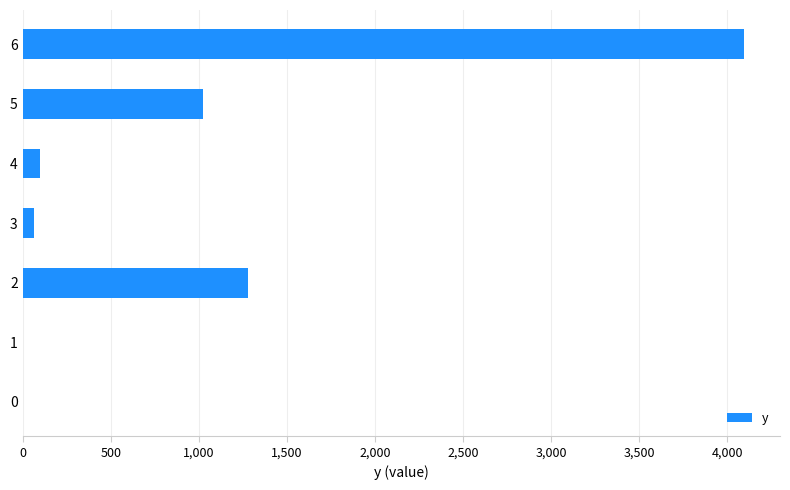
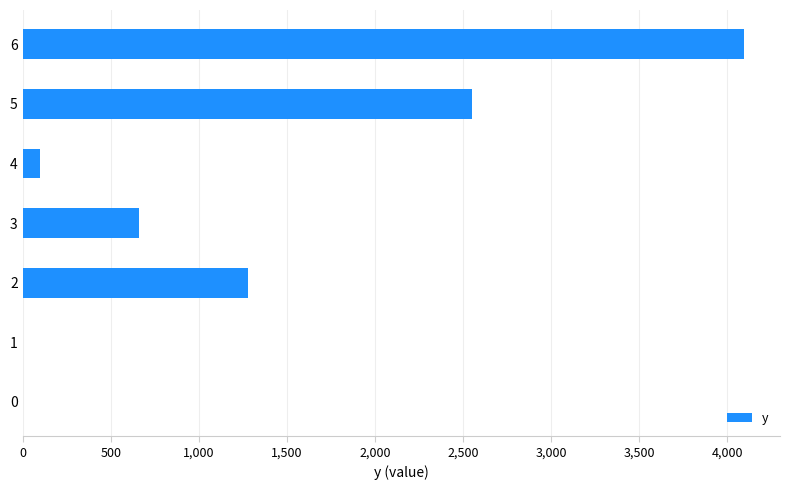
  {
    "6": "4,100",
-   "5": "1,020",
+   "5": "2,550",
    "4": "100",
-   "3": "60",
+   "3": "660",
    "2": "1,280",
    "0": "0"
  }
